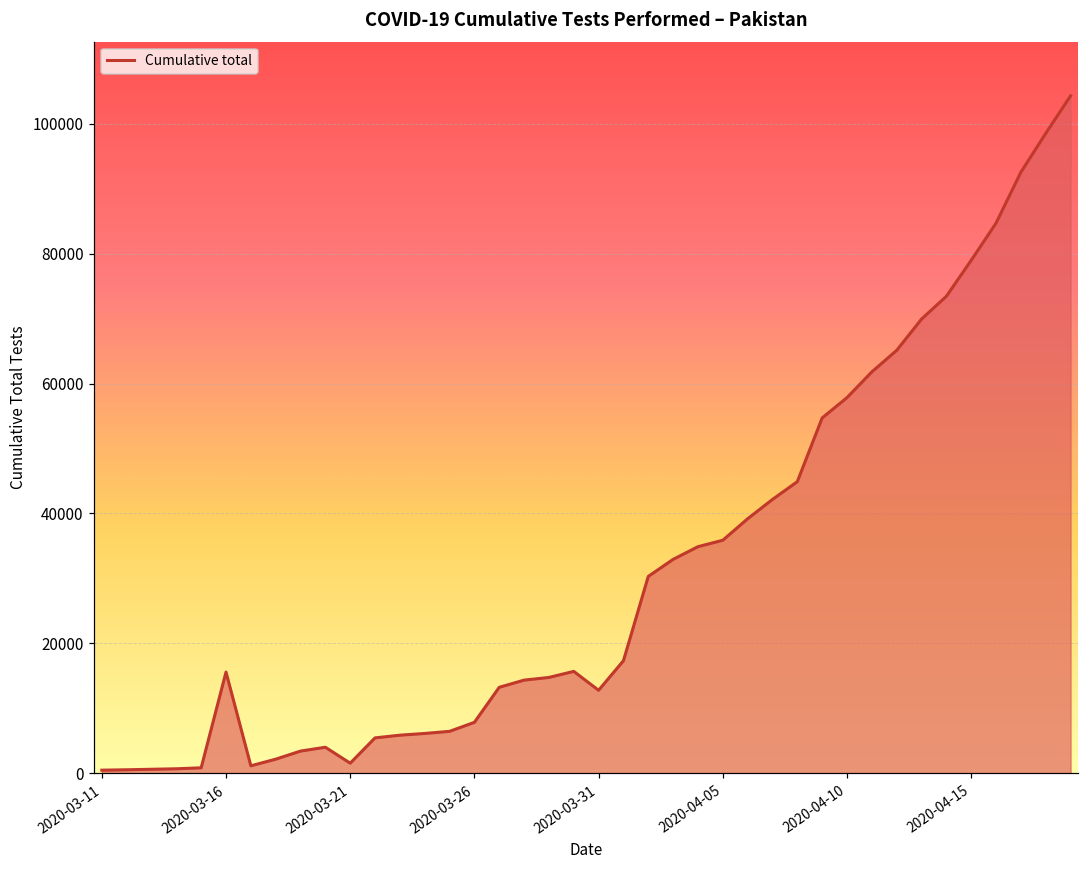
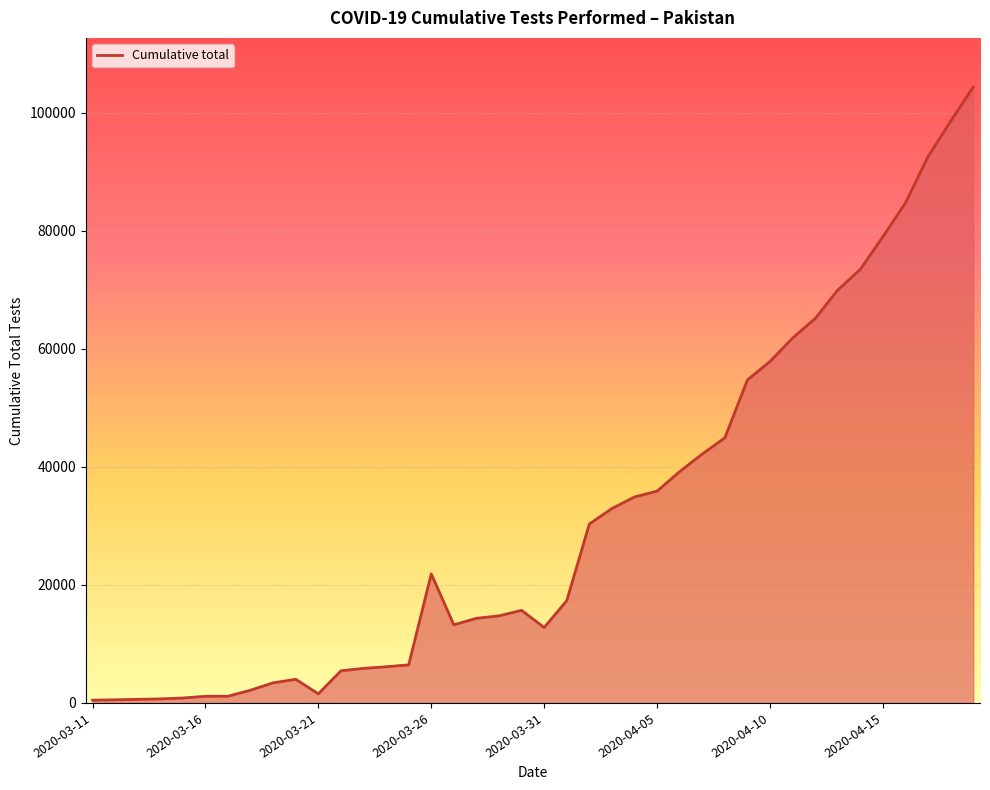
  {
    "2020-03-11": 0,
-   "2020-03-16": 16000,
+   "2020-03-16": 1000,
    "2020-03-21": 2000,
-   "2020-03-26": 8000,
+   "2020-03-26": 22000,
    "2020-03-31": 13000,
    "2020-04-05": 36000,
    "2020-04-10": 58000,
    "2020-04-15": 79000
  }
